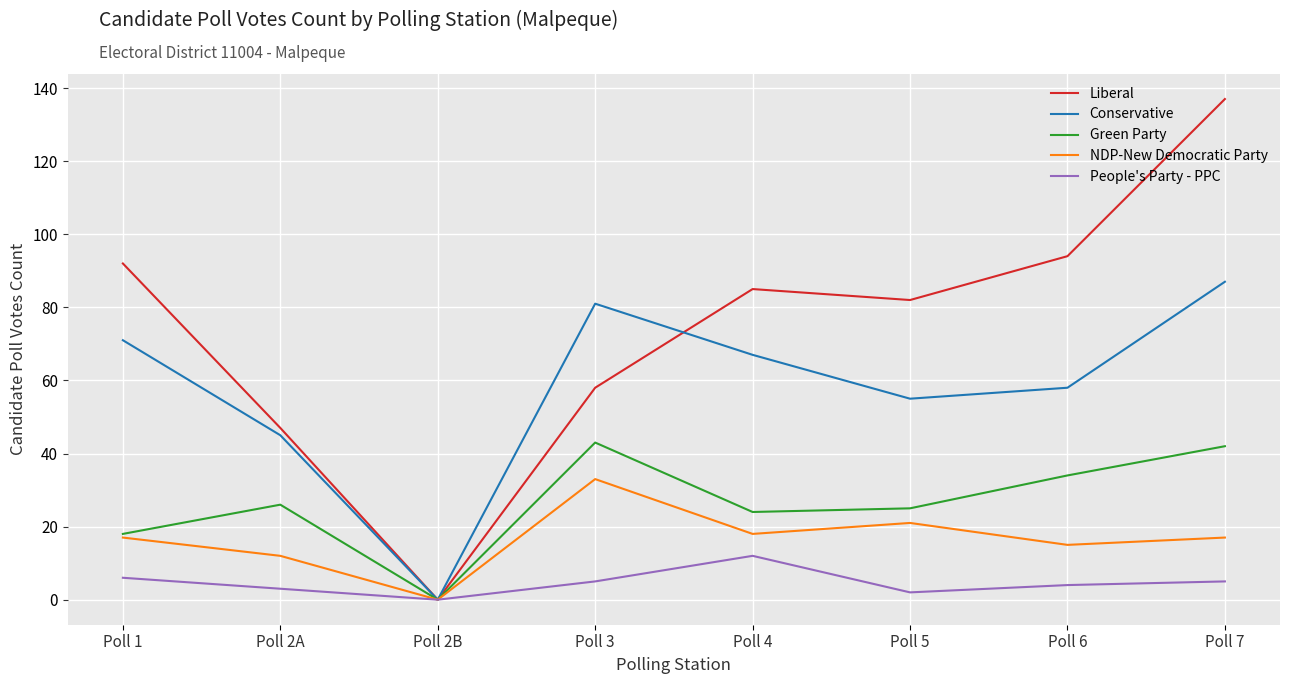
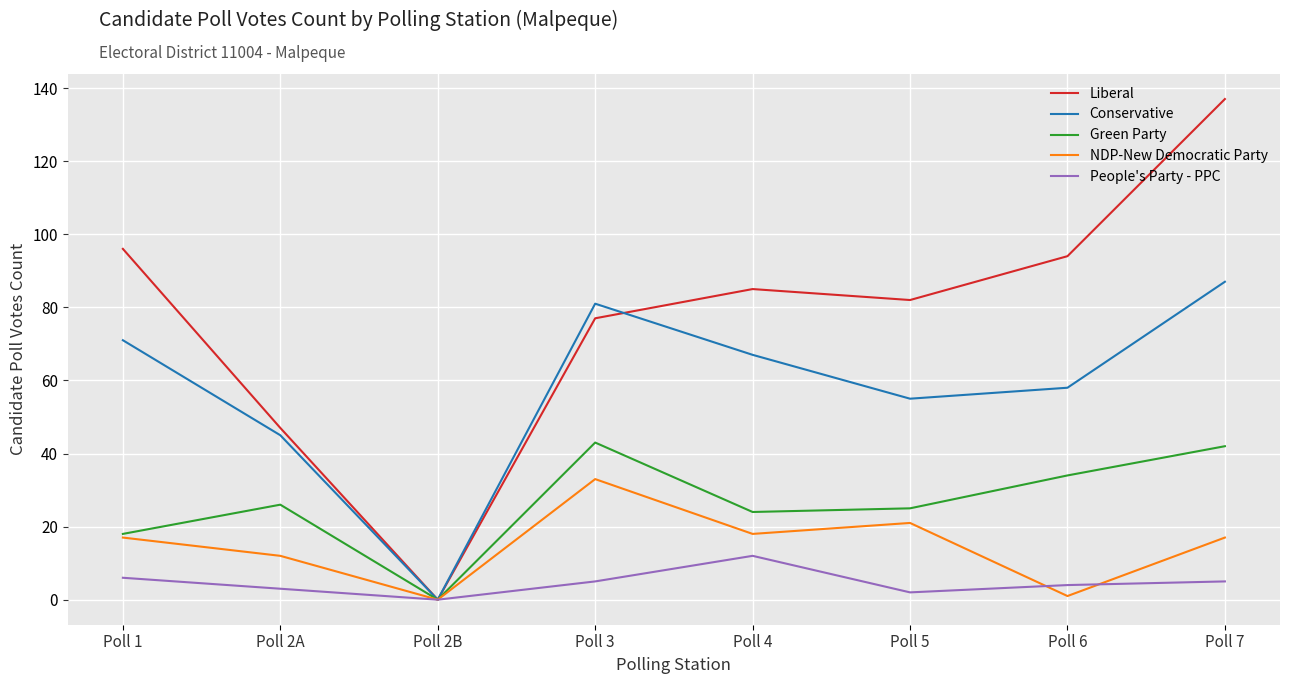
  {
    "Liberal": {
-     "Poll 1": 92,
+     "Poll 1": 96,
      "Poll 2A": 47,
-     "Poll 3": 58,
+     "Poll 3": 77,
      "Poll 4": 85,
      "Poll 5": 82,
      "Poll 6": 94,
      "Poll 7": 137
    },
    "Conservative": {
      "Poll 1": 71,
      "Poll 2A": 45,
      "Poll 3": 81,
      "Poll 4": 67,
      "Poll 5": 55,
      "Poll 6": 58,
      "Poll 7": 87
    },
    "Green Party": {
      "Poll 1": 18,
      "Poll 2A": 26,
      "Poll 3": 43,
      "Poll 4": 24,
      "Poll 5": 25,
      "Poll 6": 34,
      "Poll 7": 42
    },
    "NDP-New Democratic Party": {
      "Poll 1": 17,
      "Poll 2A": 12,
      "Poll 3": 33,
      "Poll 4": 18,
      "Poll 5": 21,
-     "Poll 6": 15,
+     "Poll 6": 1,
      "Poll 7": 17
    },
    "People's Party - PPC": {
      "Poll 1": 6,
      "Poll 2A": 3,
      "Poll 3": 5,
      "Poll 4": 12,
      "Poll 5": 2,
      "Poll 6": 4,
      "Poll 7": 5
    }
  }
